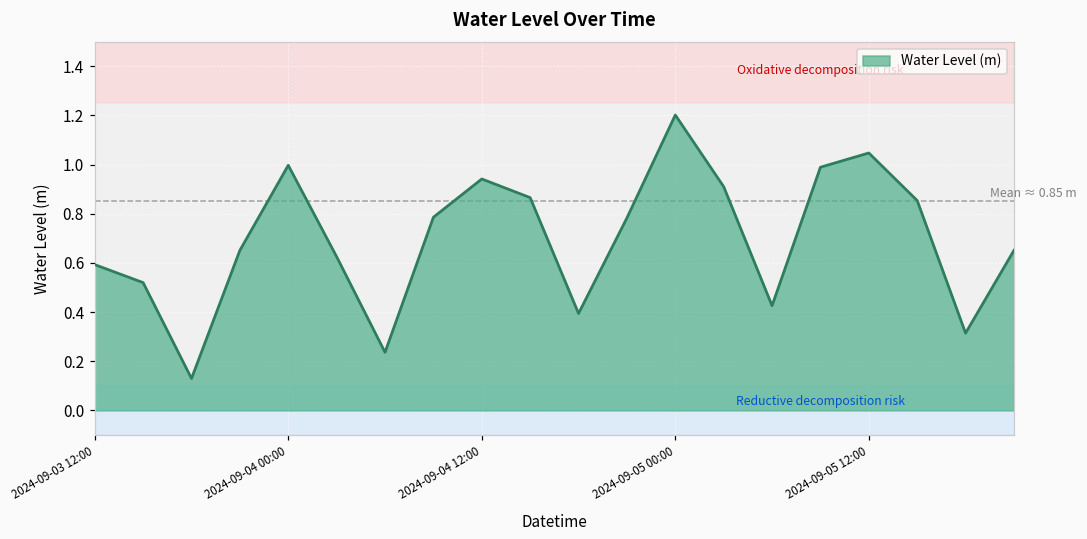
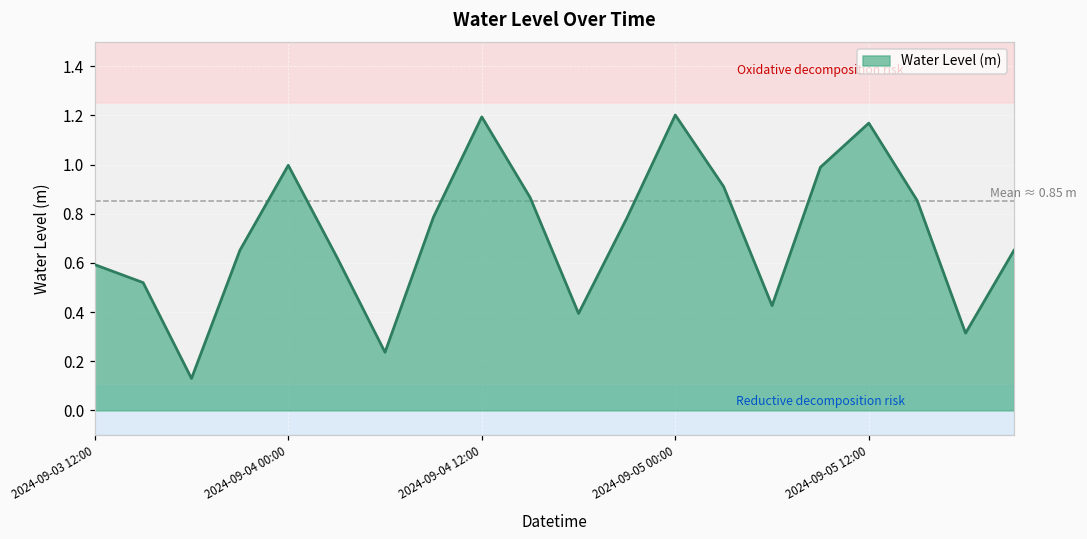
  {
    "2024-09-03 12:00": 0.59,
    "2024-09-04 00:00": 1.00,
-   "2024-09-04 12:00": 0.94,
+   "2024-09-04 12:00": 1.19,
    "2024-09-05 00:00": 1.20,
-   "2024-09-05 12:00": 1.05
+   "2024-09-05 12:00": 1.17
  }
